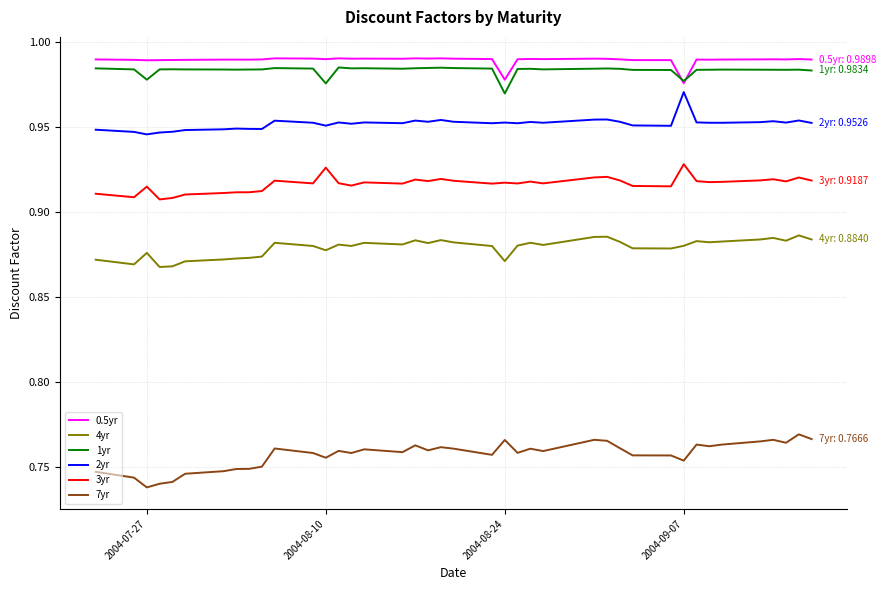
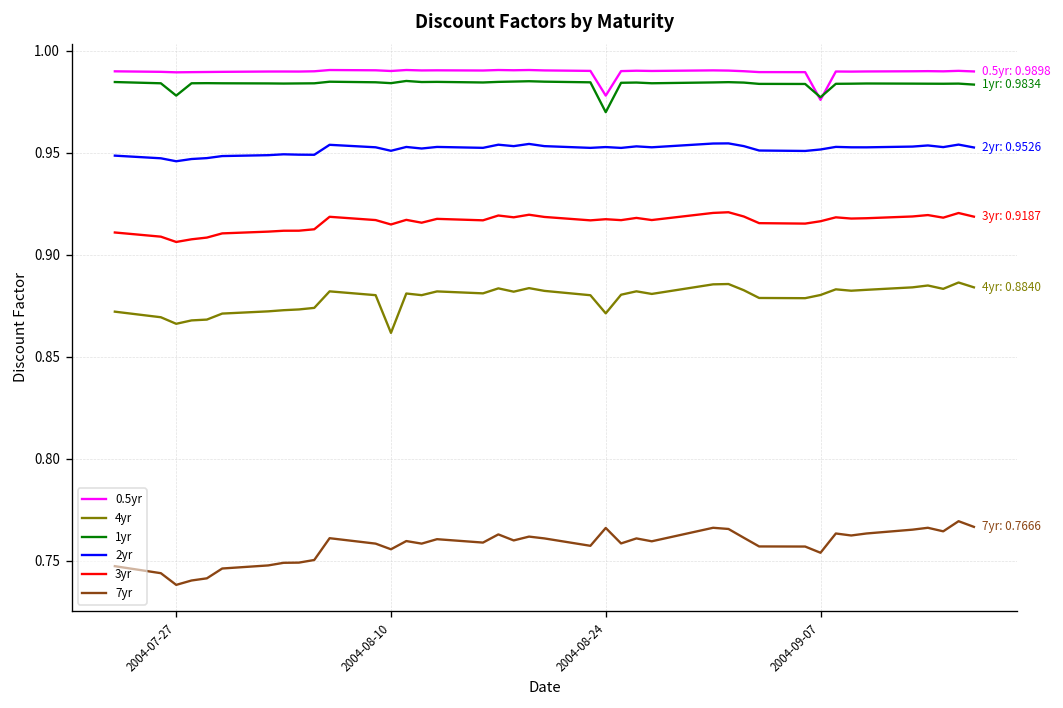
  {
    "0.5yr": {
      "2004-07-27": 0.989,
      "2004-08-10": 0.990,
      "2004-08-24": 0.978
    },
    "4yr": {
-     "2004-07-27": 0.876,
-     "2004-08-10": 0.878,
+     "2004-07-27": 0.866,
+     "2004-08-10": 0.862,
      "2004-08-24": 0.871,
      "2004-09-07": 0.880
    },
    "1yr": {
      "2004-07-27": 0.978,
-     "2004-08-10": 0.976,
+     "2004-08-10": 0.984,
      "2004-08-24": 0.970
    },
    "2yr": {
      "2004-07-27": 0.946,
      "2004-08-10": 0.951,
      "2004-08-24": 0.953,
-     "2004-09-07": 0.971
+     "2004-09-07": 0.952
    },
    "3yr": {
-     "2004-07-27": 0.915,
-     "2004-08-10": 0.926,
+     "2004-07-27": 0.906,
+     "2004-08-10": 0.915,
      "2004-08-24": 0.917,
-     "2004-09-07": 0.928
+     "2004-09-07": 0.916
    },
    "7yr": {
      "2004-07-27": 0.738,
      "2004-08-10": 0.756,
      "2004-08-24": 0.766,
      "2004-09-07": 0.754
    }
  }
